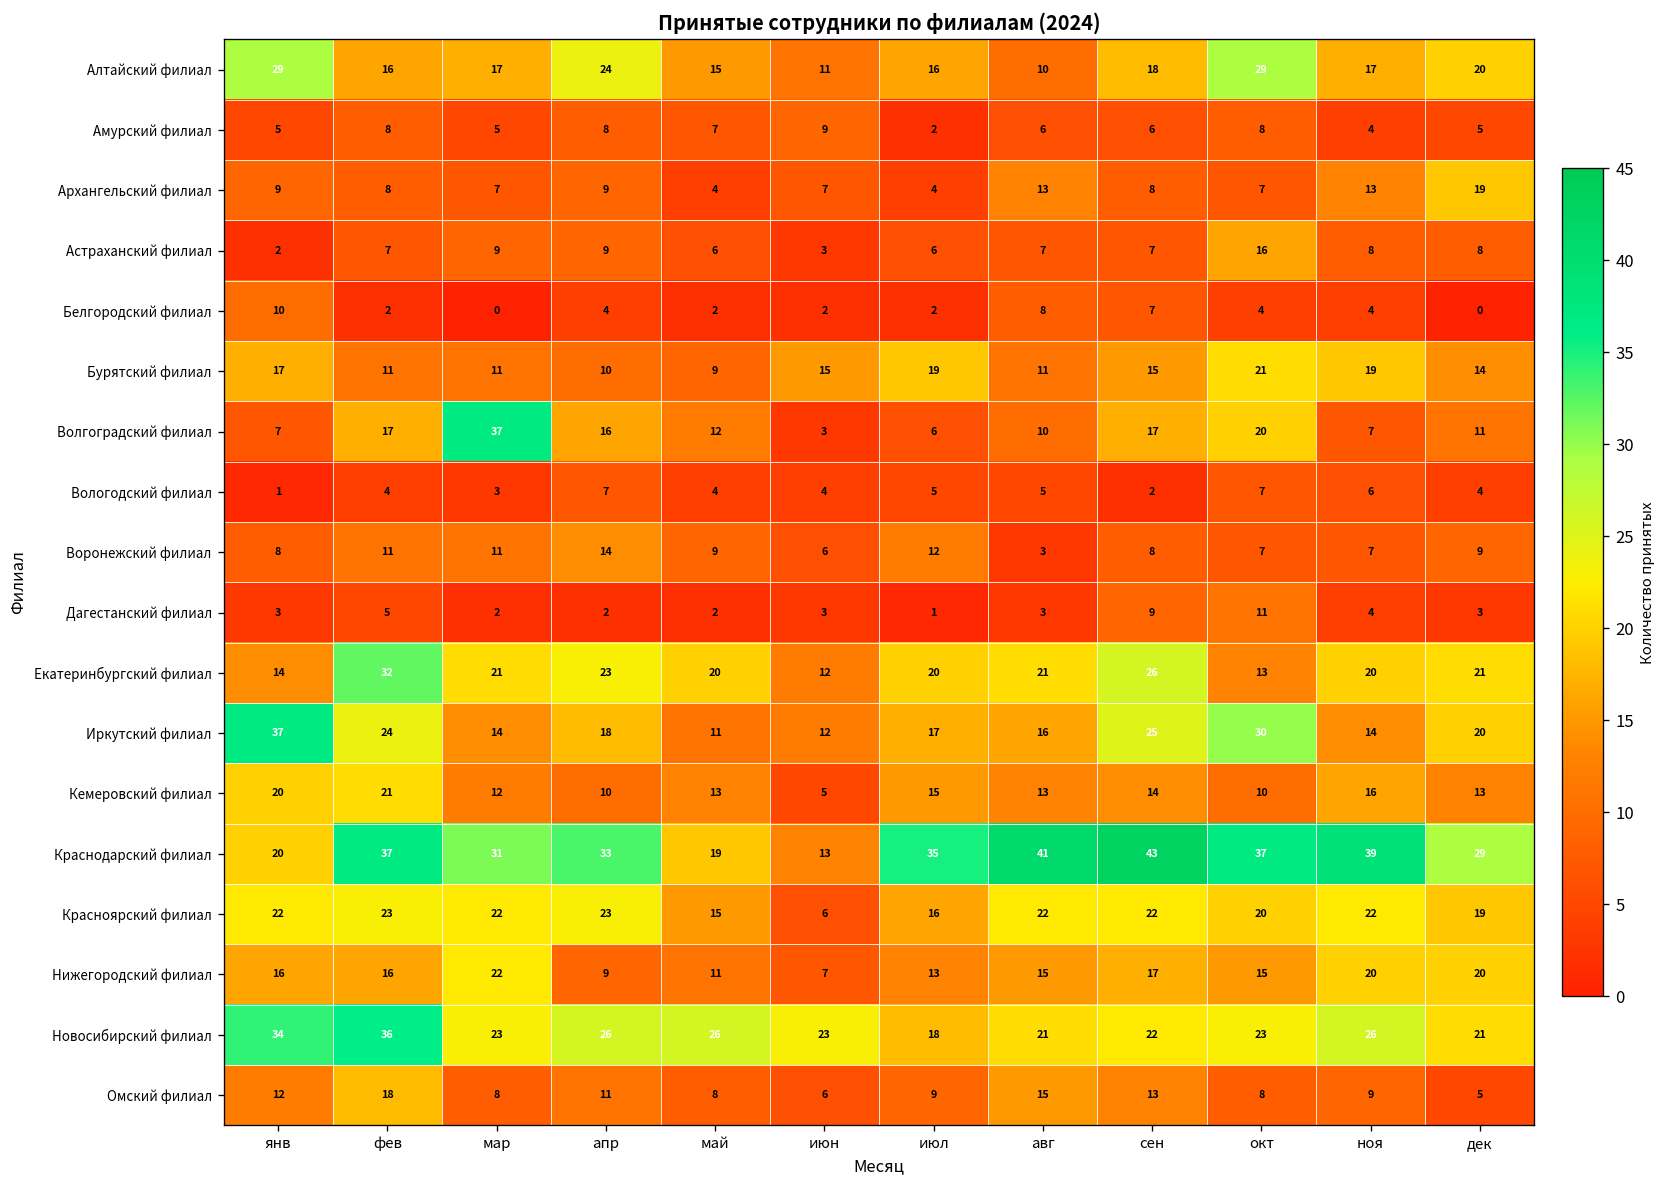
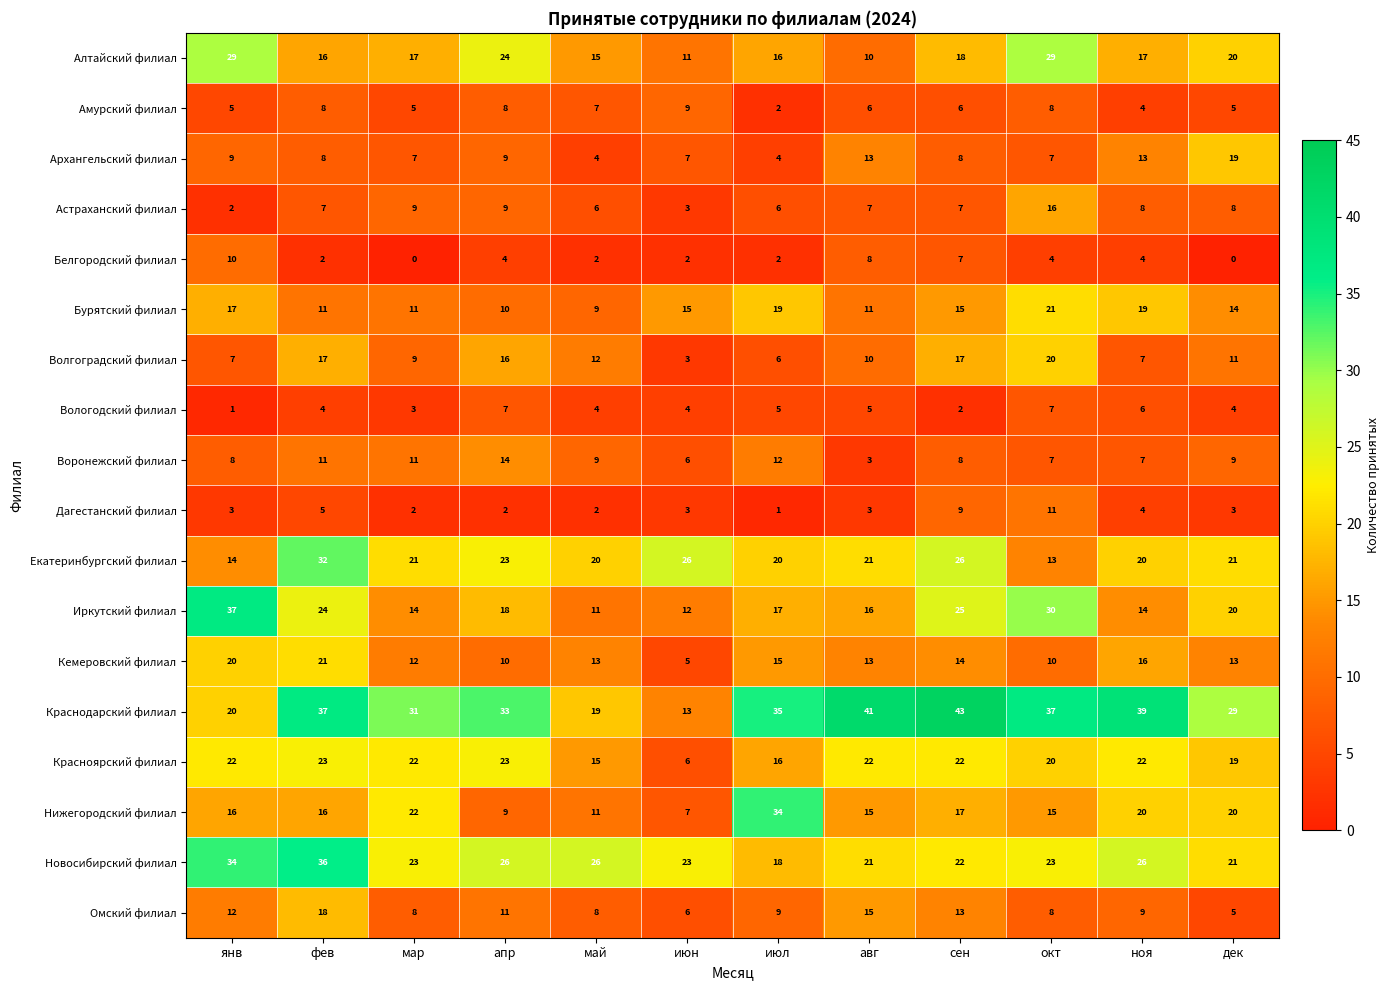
  {
    "Волгоградский филиал": {
      "янв": 7,
      "фев": 17,
-     "мар": 37,
+     "мар": 9,
      "апр": 16,
      "май": 12,
      "июн": 3,
      "июл": 6,
      "авг": 10,
      "сен": 17,
      "окт": 20,
      "ноя": 7,
      "дек": 11
    },
    "Екатеринбургский филиал": {
      "янв": 14,
      "фев": 32,
      "мар": 21,
      "апр": 23,
      "май": 20,
-     "июн": 12,
+     "июн": 26,
      "июл": 20,
      "авг": 21,
      "сен": 26,
      "окт": 13,
      "ноя": 20,
      "дек": 21
    },
    "Нижегородский филиал": {
      "янв": 16,
      "фев": 16,
      "мар": 22,
      "апр": 9,
      "май": 11,
      "июн": 7,
-     "июл": 13,
+     "июл": 34,
      "авг": 15,
      "сен": 17,
      "окт": 15,
      "ноя": 20,
      "дек": 20
    }
  }
